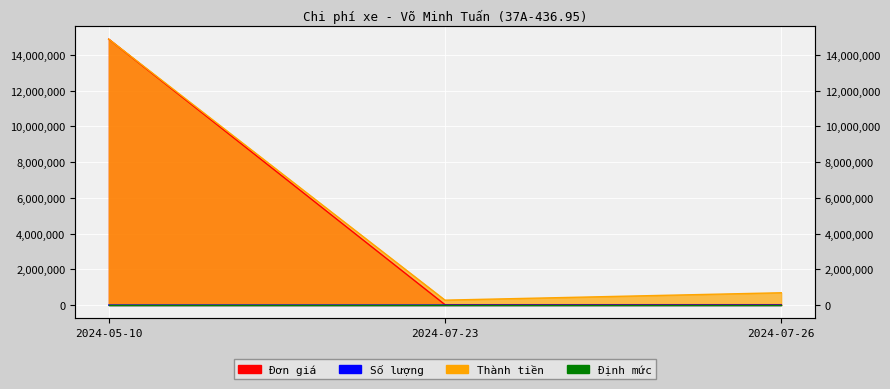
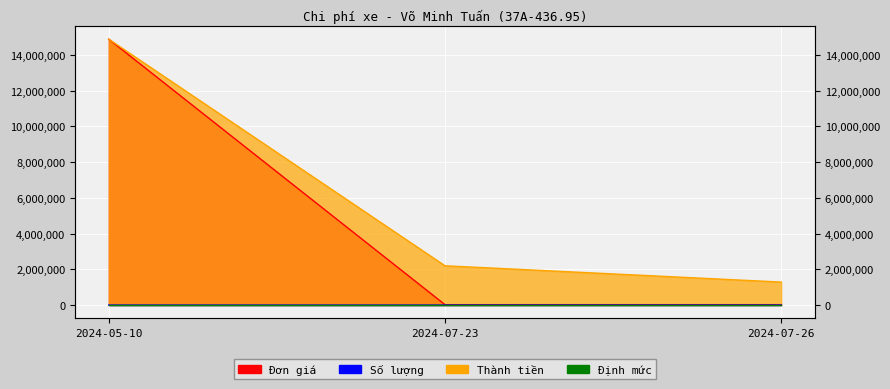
  {
    "Định mức": {
      "2024-05-10": "0"
    },
    "Thành tiền": {
-     "2024-07-23": "300,000",
-     "2024-07-26": "700,000"
+     "2024-07-23": "2,200,000",
+     "2024-07-26": "1,300,000"
    }
  }
